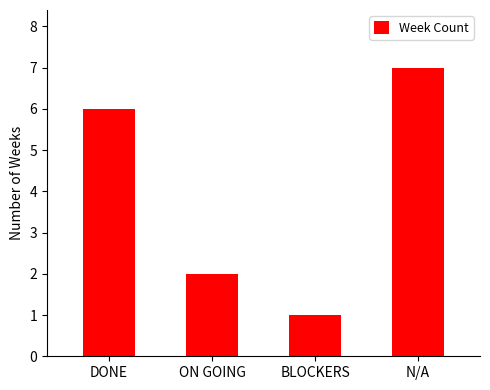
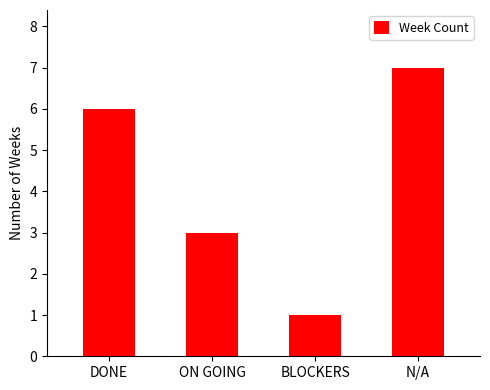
  {
    "DONE": 6,
-   "ON GOING": 2,
+   "ON GOING": 3,
    "BLOCKERS": 1,
    "N/A": 7
  }
